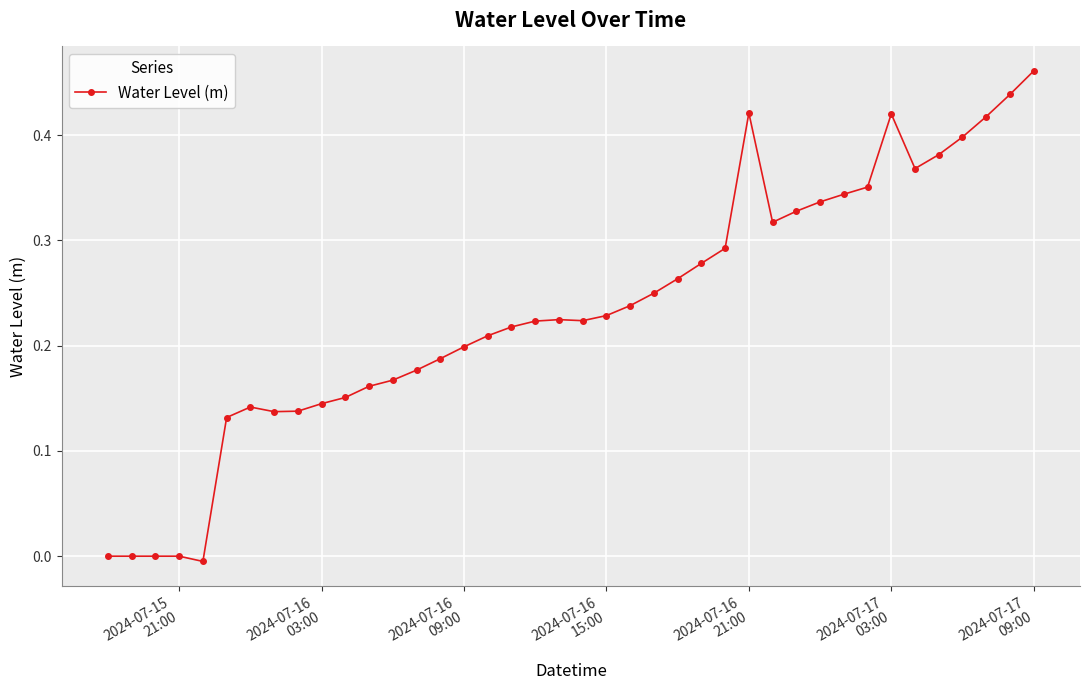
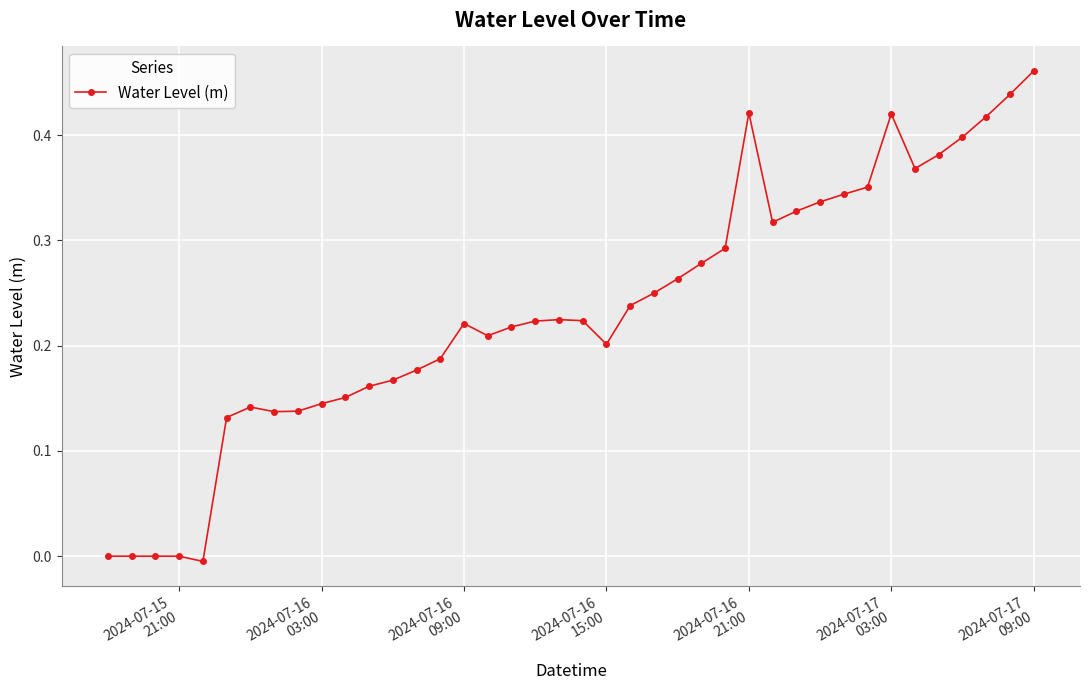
  {
    "2024-07-15 21:00": 0.000,
    "2024-07-16 03:00": 0.145,
-   "2024-07-16 09:00": 0.199,
-   "2024-07-16 15:00": 0.229,
+   "2024-07-16 09:00": 0.221,
+   "2024-07-16 15:00": 0.201,
    "2024-07-16 21:00": 0.421,
    "2024-07-17 03:00": 0.420,
    "2024-07-17 09:00": 0.461
  }
